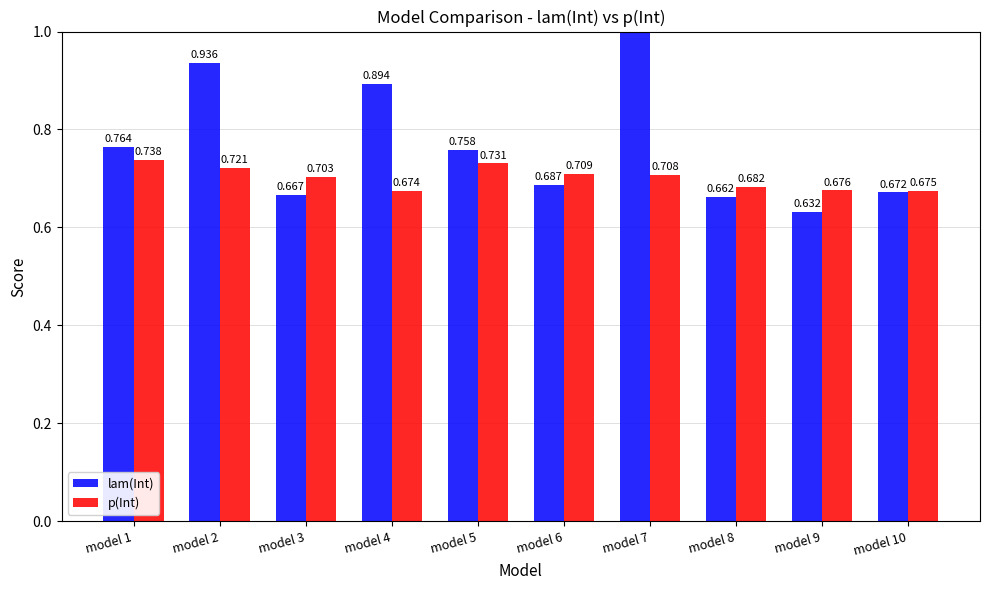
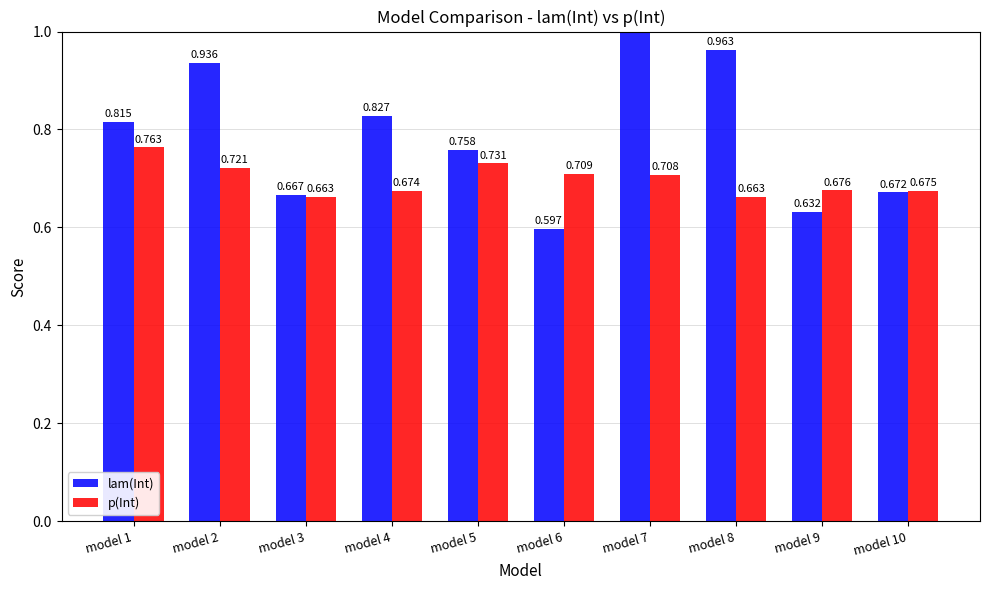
  {
    "lam(Int)": {
-     "model 1": 0.764,
+     "model 1": 0.815,
      "model 2": 0.936,
      "model 3": 0.667,
-     "model 4": 0.894,
+     "model 4": 0.827,
      "model 5": 0.758,
-     "model 6": 0.687,
-     "model 8": 0.662,
+     "model 6": 0.597,
+     "model 8": 0.963,
      "model 9": 0.632,
      "model 10": 0.672
    },
    "p(Int)": {
-     "model 1": 0.738,
+     "model 1": 0.763,
      "model 2": 0.721,
-     "model 3": 0.703,
+     "model 3": 0.663,
      "model 4": 0.674,
      "model 5": 0.731,
      "model 6": 0.709,
      "model 7": 0.708,
-     "model 8": 0.682,
+     "model 8": 0.663,
      "model 9": 0.676,
      "model 10": 0.675
    }
  }
